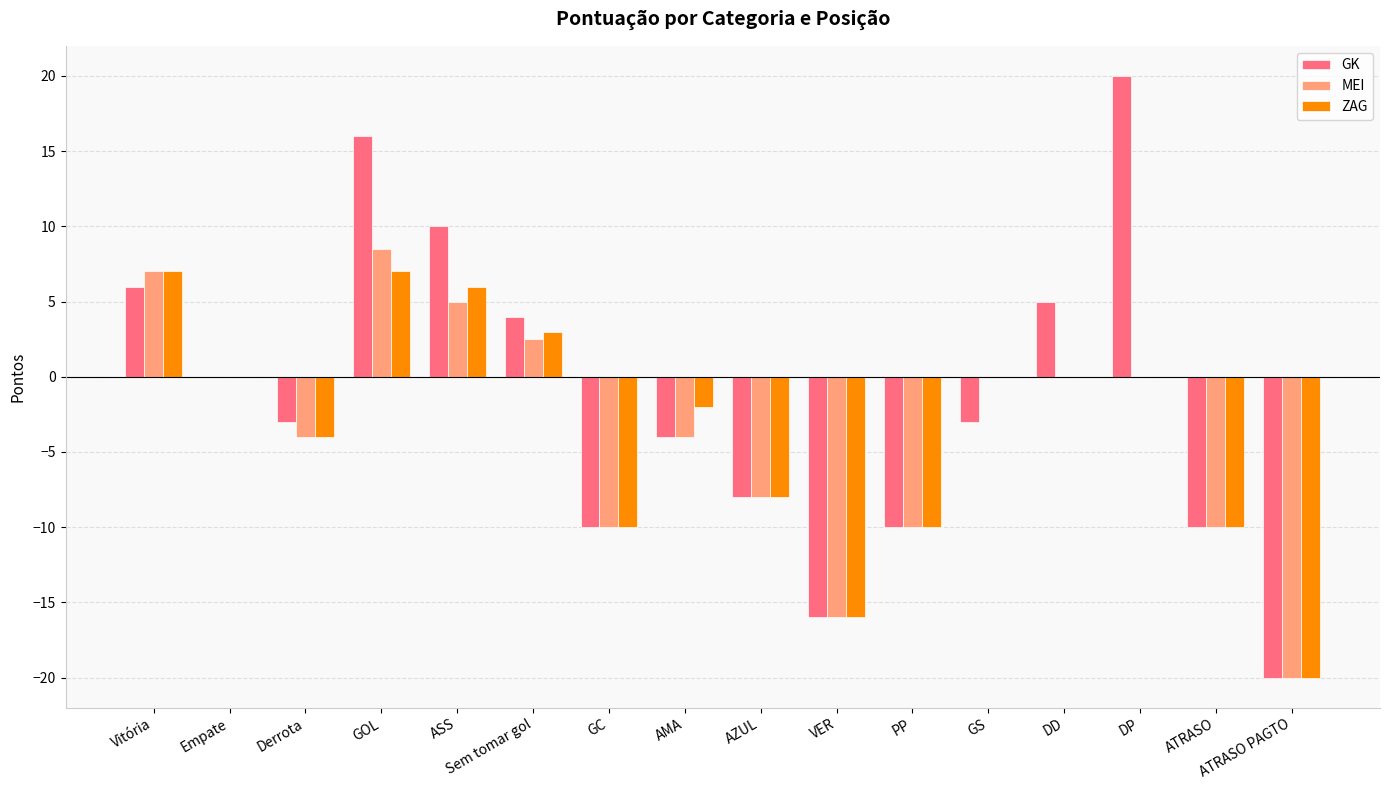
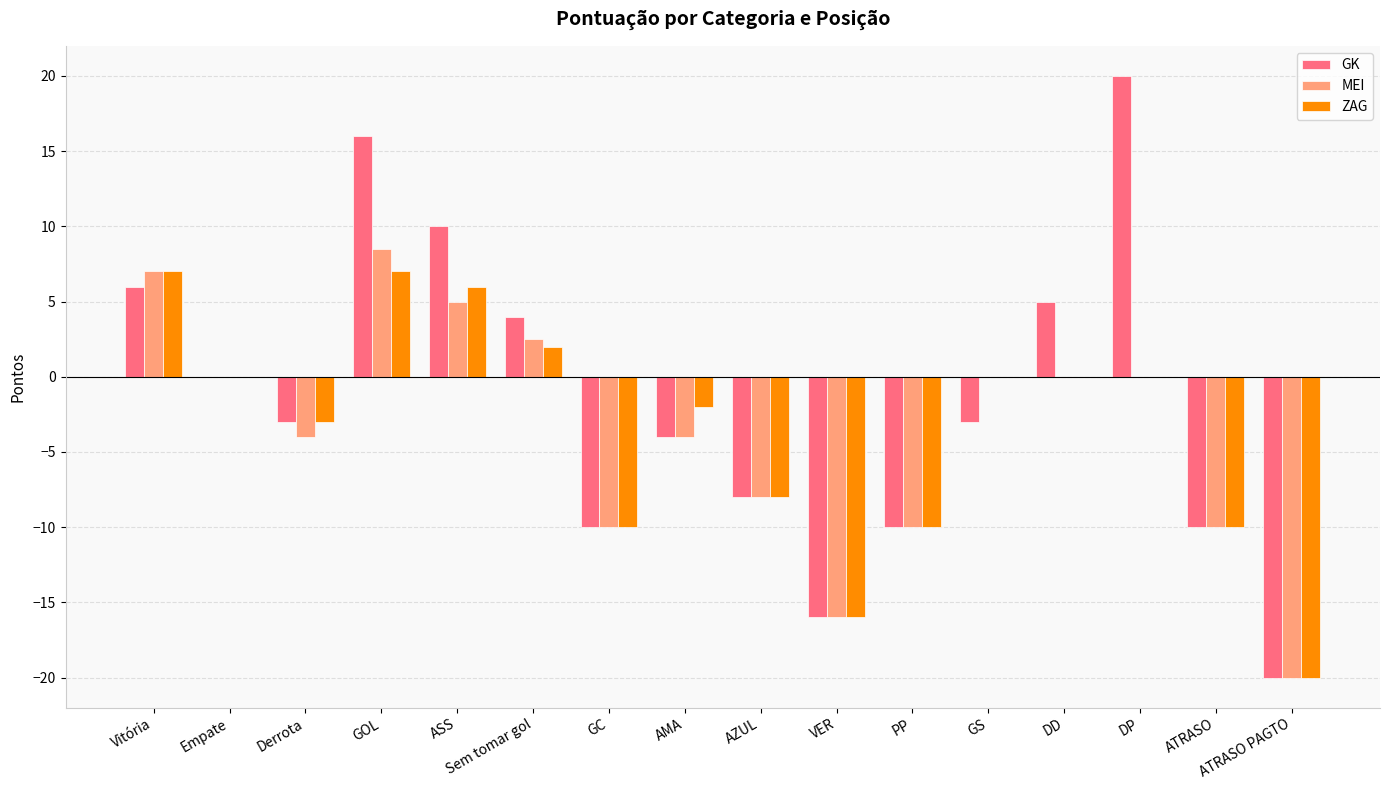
  {
    "ZAG": {
      "Vitória": 7,
      "Empate": 0,
-     "Derrota": -4,
+     "Derrota": -3,
      "GOL": 7,
      "ASS": 6,
-     "Sem tomar gol": 3,
+     "Sem tomar gol": 2,
      "GC": -10,
      "AMA": -2,
      "AZUL": -8,
      "VER": -16,
      "PP": -10,
      "GS": 0,
      "DD": 0,
      "DP": 0,
      "ATRASO": -10,
      "ATRASO PAGTO": -20
    }
  }
